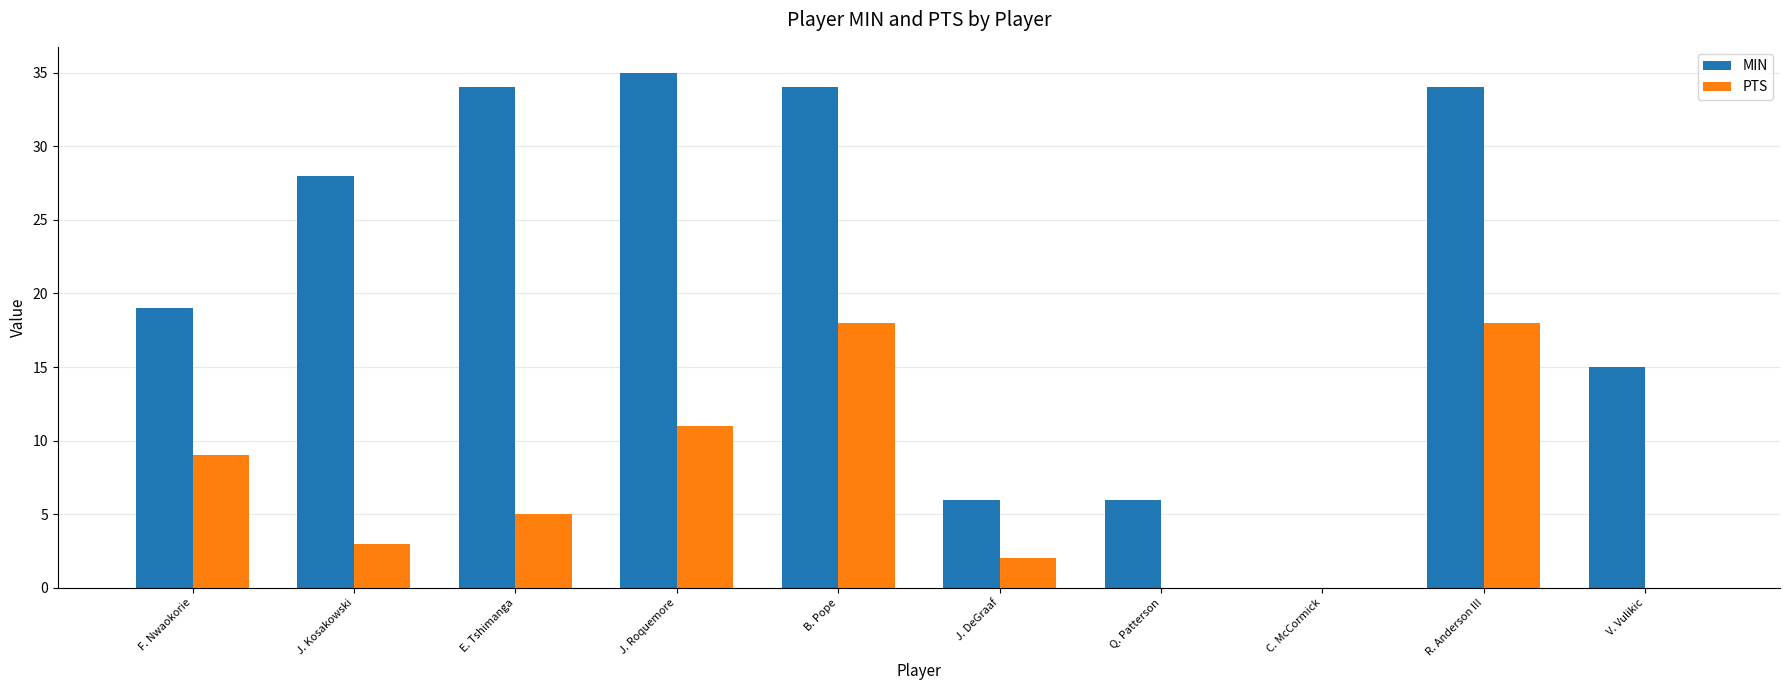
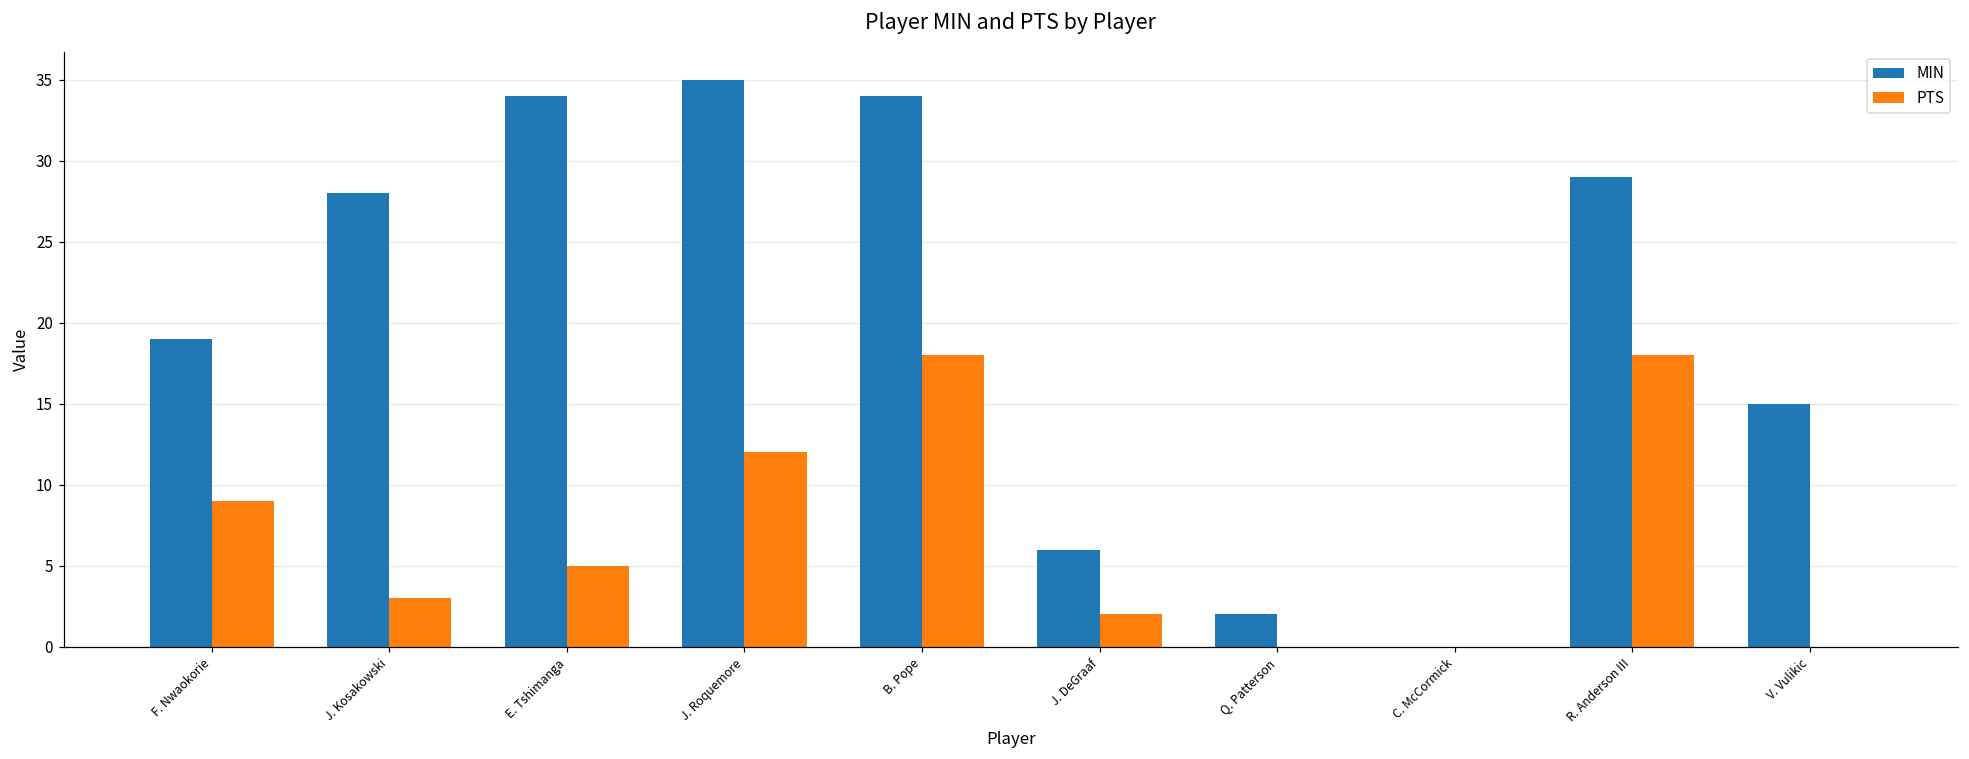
  {
    "MIN": {
      "F. Nwaokorie": 19,
      "J. Kosakowski": 28,
      "E. Tshimanga": 34,
      "J. Roquemore": 35,
      "B. Pope": 34,
      "J. DeGraaf": 6,
-     "Q. Patterson": 6,
+     "Q. Patterson": 2,
      "C. McCormick": 0,
-     "R. Anderson III": 34,
+     "R. Anderson III": 29,
      "V. Vulikic": 15
    },
    "PTS": {
      "F. Nwaokorie": 9,
      "J. Kosakowski": 3,
      "E. Tshimanga": 5,
-     "J. Roquemore": 11,
+     "J. Roquemore": 12,
      "B. Pope": 18,
      "J. DeGraaf": 2,
      "Q. Patterson": 0,
      "C. McCormick": 0,
      "R. Anderson III": 18,
      "V. Vulikic": 0
    }
  }
